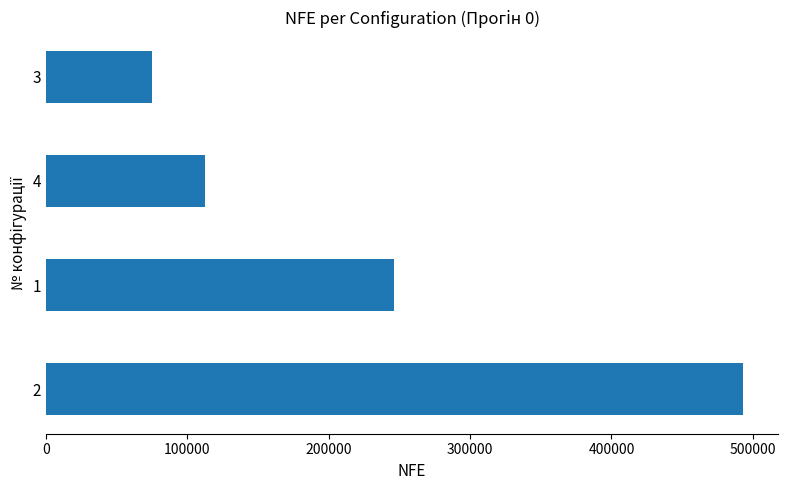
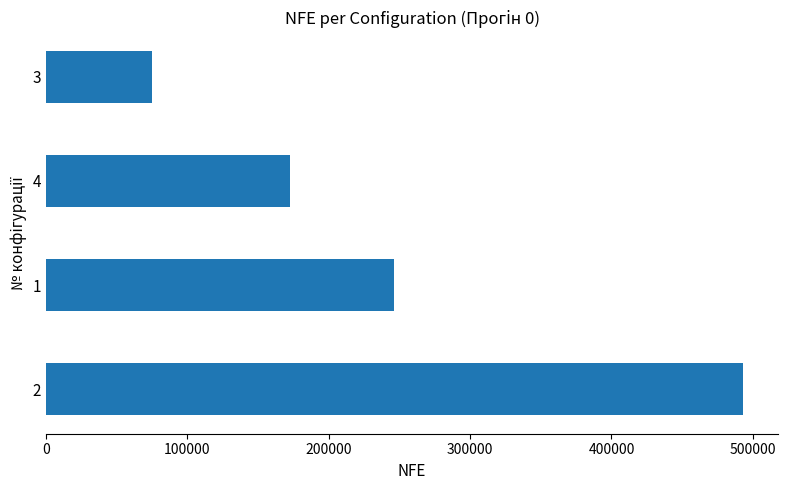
  {
    "3": 75000,
-   "4": 112000,
+   "4": 172000,
    "1": 247000,
    "2": 493000
  }
